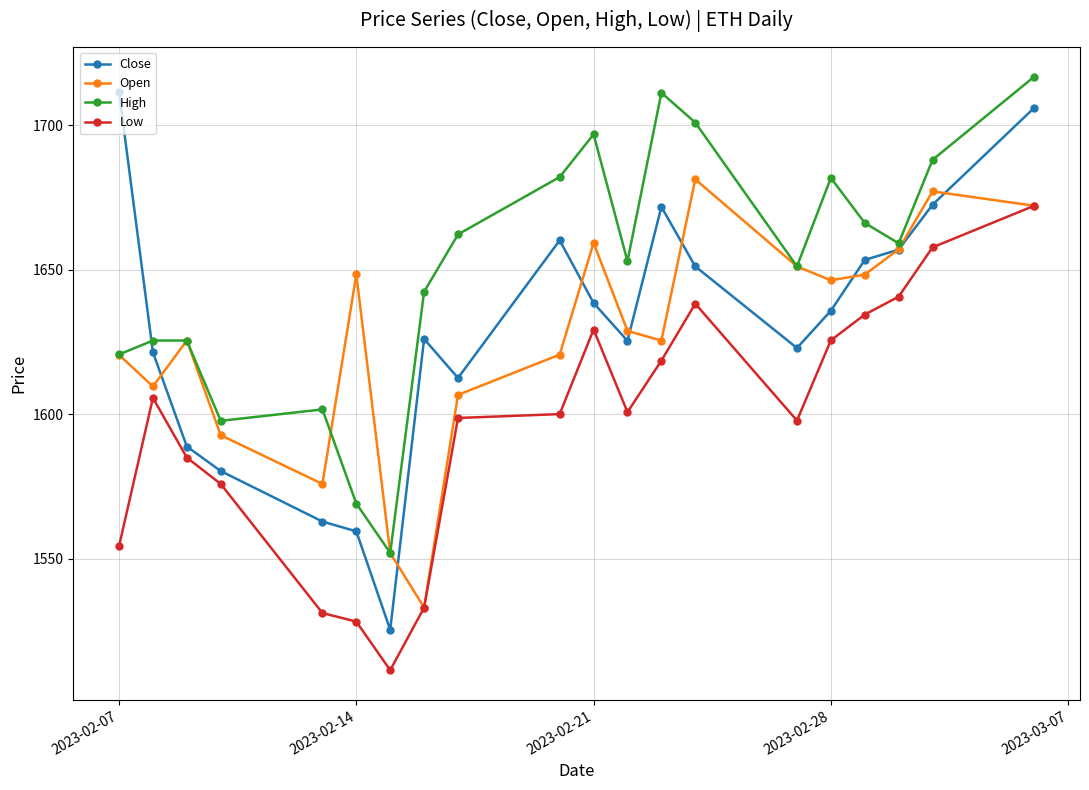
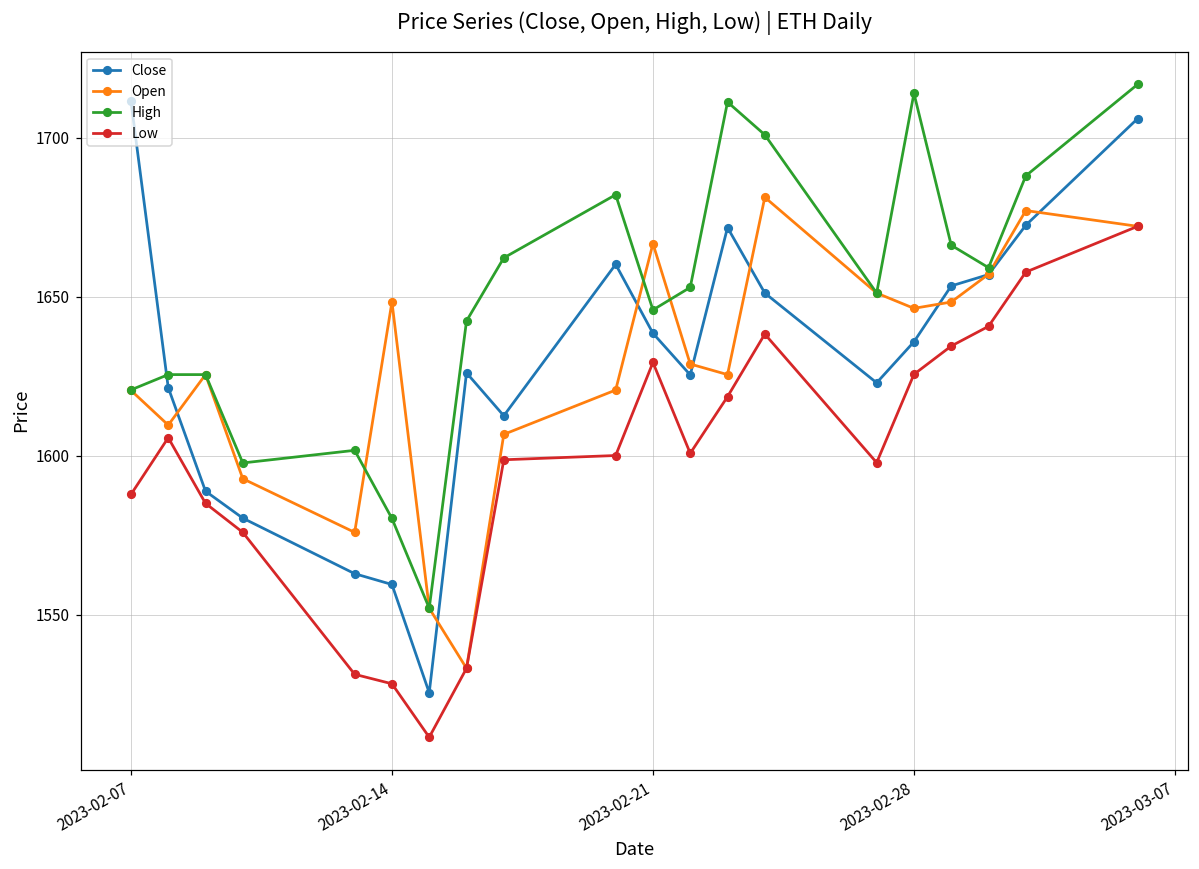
  {
    "Close": {
      "2023-02-14": 1559,
      "2023-02-21": 1639,
      "2023-02-28": 1636
    },
    "Open": {
      "2023-02-14": 1648,
-     "2023-02-21": 1659,
+     "2023-02-21": 1667,
      "2023-02-28": 1646
    },
    "High": {
-     "2023-02-14": 1569,
-     "2023-02-21": 1697,
-     "2023-02-28": 1682
+     "2023-02-14": 1580,
+     "2023-02-21": 1646,
+     "2023-02-28": 1714
    },
    "Low": {
-     "2023-02-07": 1554,
+     "2023-02-07": 1588,
      "2023-02-14": 1528,
      "2023-02-21": 1629,
      "2023-02-28": 1626
    }
  }
